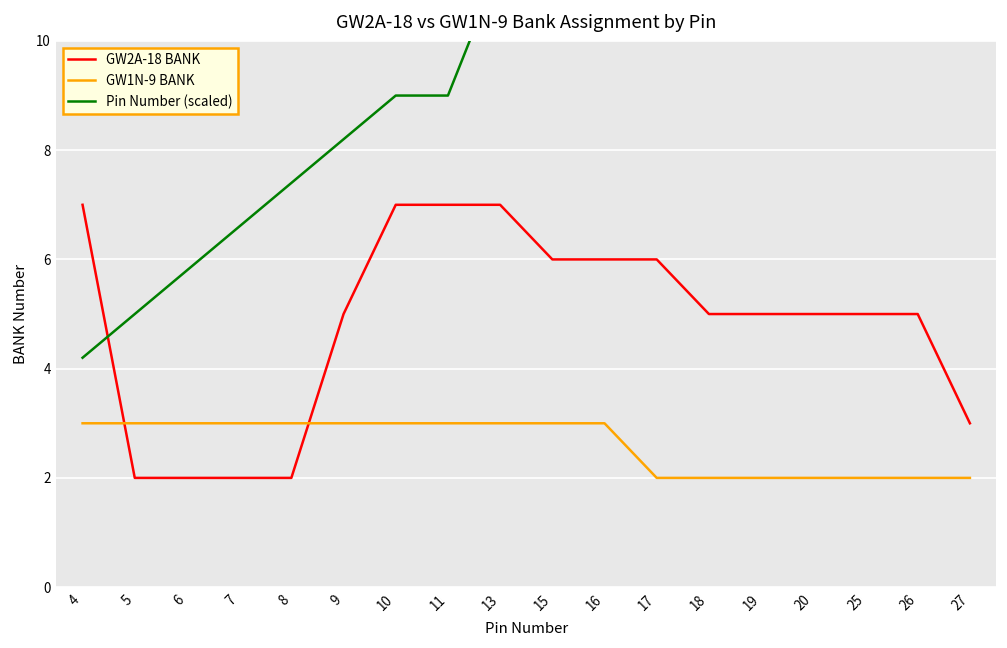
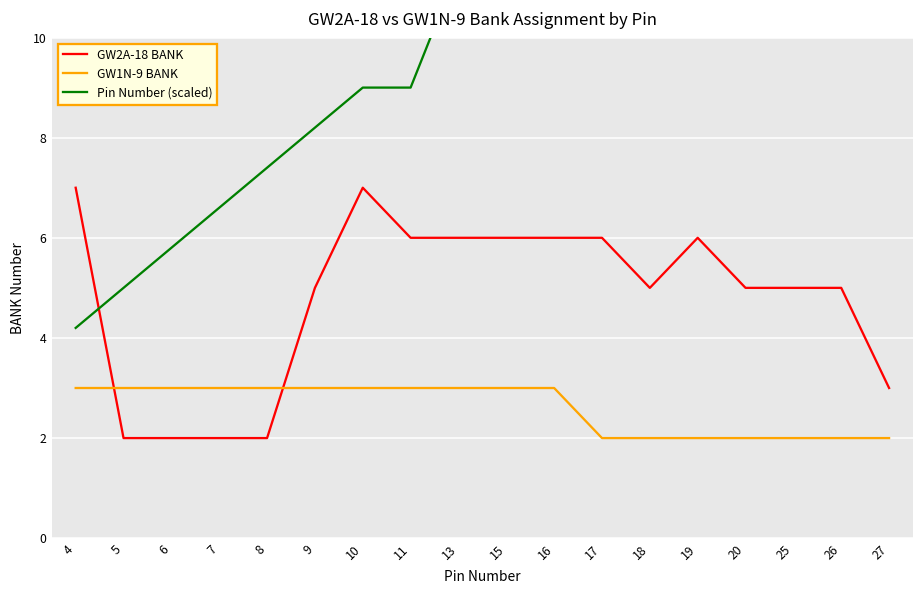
  {
    "GW2A-18 BANK": {
      "4": 7,
      "5": 2,
      "6": 2,
      "7": 2,
      "8": 2,
      "9": 5,
      "10": 7,
-     "11": 7,
-     "13": 7,
+     "11": 6,
+     "13": 6,
      "15": 6,
      "16": 6,
      "17": 6,
      "18": 5,
-     "19": 5,
+     "19": 6,
      "20": 5,
      "25": 5,
      "26": 5,
      "27": 3
    },
    "GW1N-9 BANK": {
      "4": 3,
      "5": 3,
      "6": 3,
      "7": 3,
      "8": 3,
      "9": 3,
      "10": 3,
      "11": 3,
      "13": 3,
      "15": 3,
      "16": 3,
      "17": 2,
      "18": 2,
      "19": 2,
      "20": 2,
      "25": 2,
      "26": 2,
      "27": 2
    },
    "Pin Number (scaled)": {
      "4": 4.2,
      "5": 5,
      "6": 5.8,
      "7": 6.6,
      "8": 7.4,
      "9": 8.2,
      "10": 9,
      "11": 9
    }
  }
